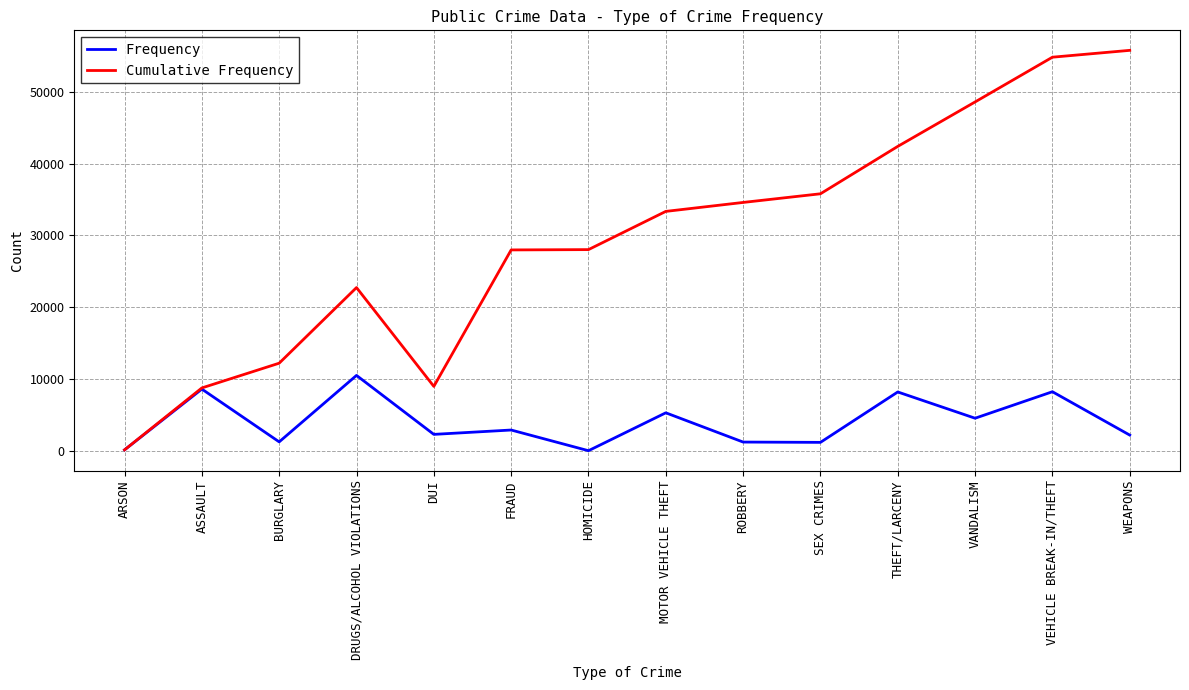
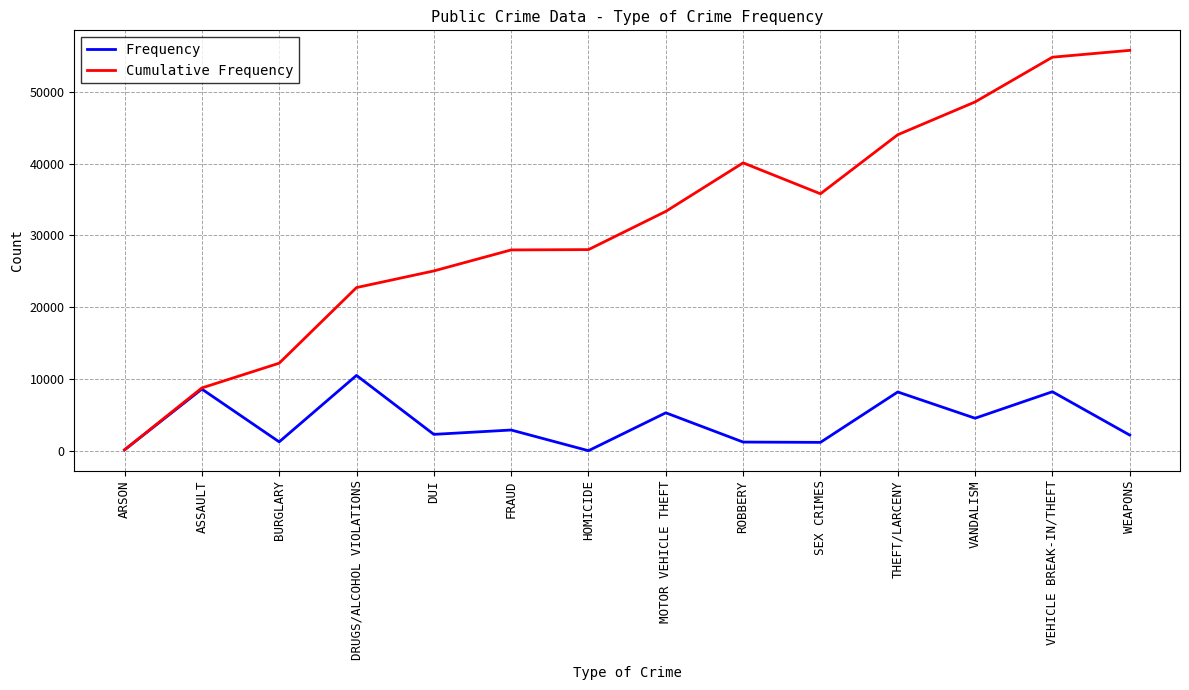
  {
    "Frequency": {
      "BURGLARY": 1000,
      "DRUGS/ALCOHOL VIOLATIONS": 11000,
      "DUI": 2000,
      "FRAUD": 3000,
      "HOMICIDE": 0,
      "MOTOR VEHICLE THEFT": 5000,
      "ROBBERY": 1000,
      "SEX CRIMES": 1000,
      "THEFT/LARCENY": 8000,
      "VANDALISM": 5000,
      "VEHICLE BREAK-IN/THEFT": 8000,
      "WEAPONS": 2000
    },
    "Cumulative Frequency": {
      "BURGLARY": 12000,
      "DRUGS/ALCOHOL VIOLATIONS": 23000,
-     "DUI": 9000,
+     "DUI": 25000,
      "FRAUD": 28000,
      "HOMICIDE": 28000,
      "MOTOR VEHICLE THEFT": 33000,
-     "ROBBERY": 35000,
+     "ROBBERY": 40000,
      "SEX CRIMES": 36000,
-     "THEFT/LARCENY": 42000,
+     "THEFT/LARCENY": 44000,
      "VANDALISM": 49000,
      "VEHICLE BREAK-IN/THEFT": 55000,
      "WEAPONS": 56000
    }
  }
